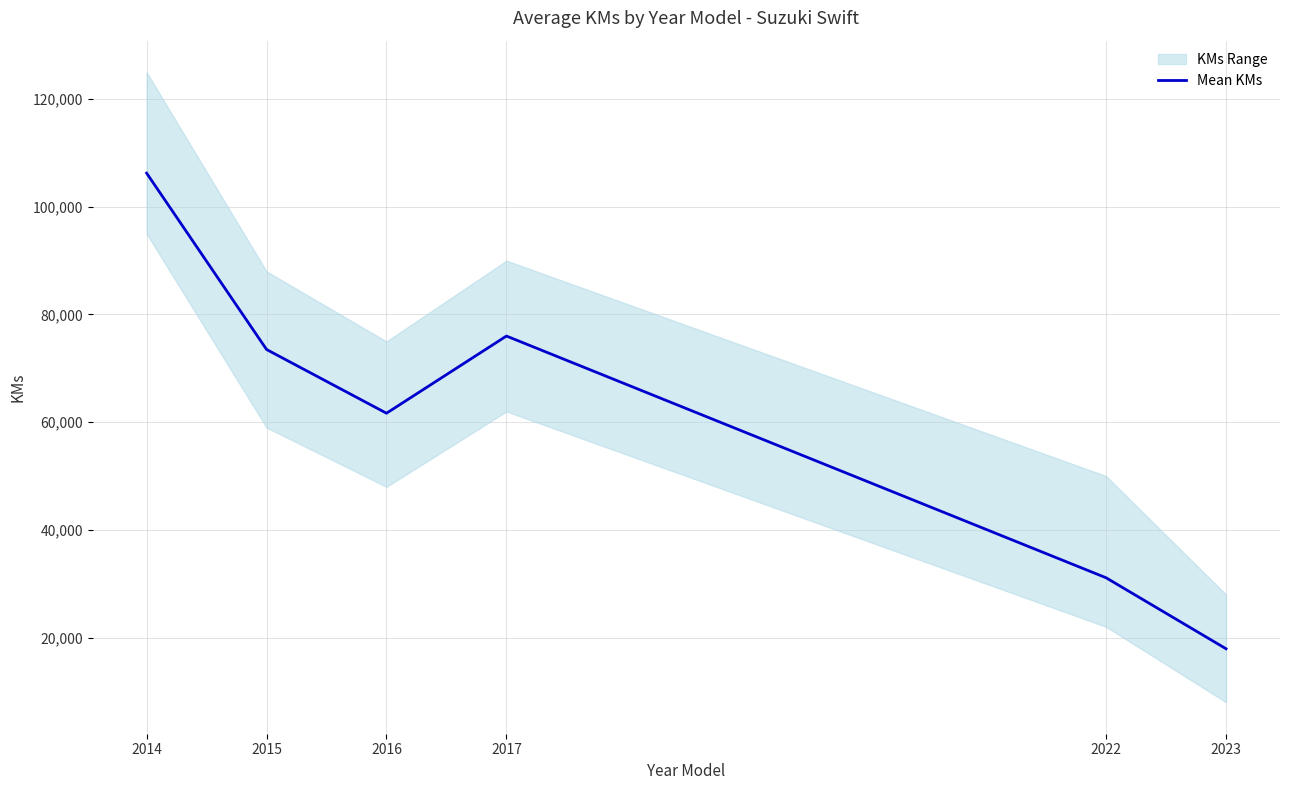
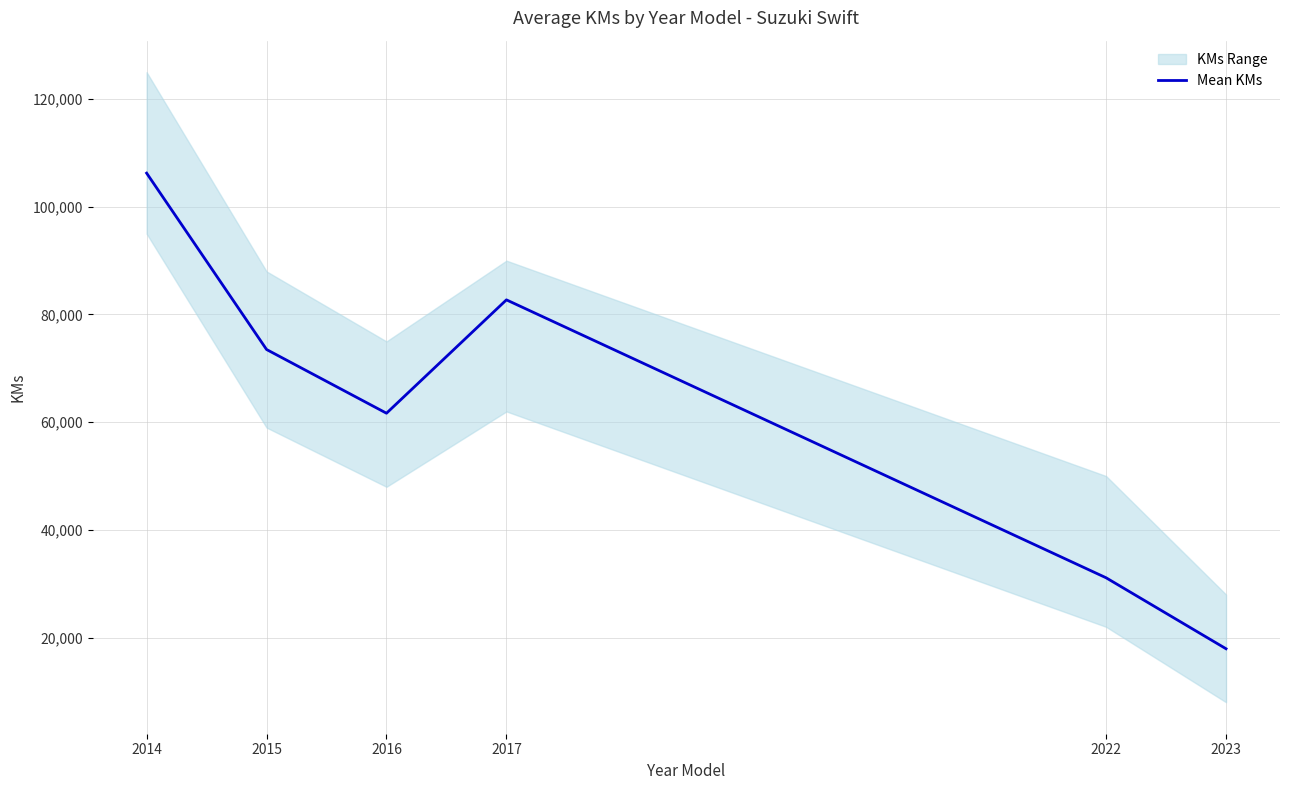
  {
    "Mean KMs": {
      "2014": "106,000",
      "2015": "74,000",
      "2016": "62,000",
-     "2017": "76,000",
+     "2017": "83,000",
      "2022": "31,000",
      "2023": "18,000"
    }
  }
